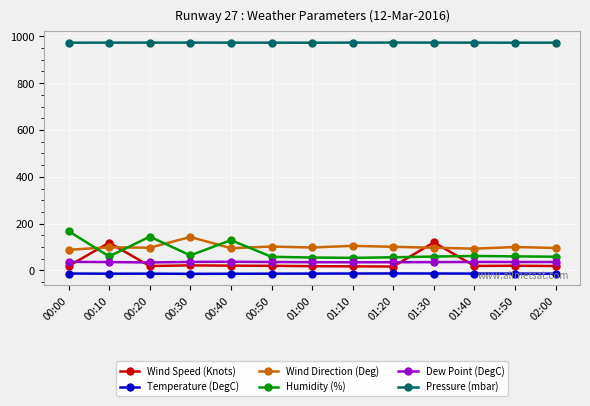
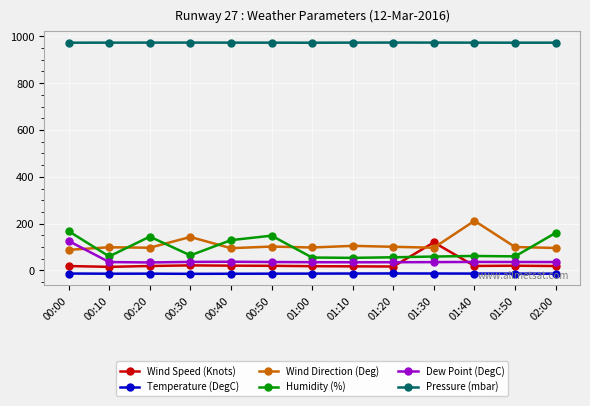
  {
    "Wind Speed (Knots)": {
      "00:00": 20,
-     "00:10": 120,
+     "00:10": 20,
      "00:20": 20,
      "00:30": 20,
      "00:40": 20,
      "00:50": 20,
      "01:00": 20,
      "01:10": 20,
      "01:20": 20,
      "01:30": 120,
      "01:40": 20,
      "01:50": 20,
      "02:00": 20
    },
    "Temperature (DegC)": {
      "00:00": -10,
      "00:10": -10,
      "00:20": -10,
      "00:30": -10,
      "00:40": -10,
      "00:50": -10,
      "01:00": -10,
      "01:10": -10,
      "01:20": -10,
      "01:30": -10,
      "01:40": -10,
      "01:50": -10,
      "02:00": -10
    },
    "Wind Direction (Deg)": {
      "00:00": 90,
      "00:10": 100,
      "00:20": 100,
      "00:30": 140,
      "00:40": 100,
      "00:50": 100,
      "01:00": 100,
      "01:10": 110,
      "01:20": 100,
      "01:30": 100,
-     "01:40": 90,
+     "01:40": 210,
      "01:50": 100,
      "02:00": 100
    },
    "Humidity (%)": {
      "00:00": 170,
      "00:10": 60,
      "00:20": 140,
      "00:30": 60,
      "00:40": 130,
-     "00:50": 60,
+     "00:50": 150,
      "01:00": 60,
      "01:10": 50,
      "01:20": 60,
      "01:30": 60,
      "01:40": 60,
      "01:50": 60,
-     "02:00": 60
+     "02:00": 160
    },
    "Dew Point (DegC)": {
-     "00:00": 40,
+     "00:00": 130,
      "00:10": 40,
      "00:20": 30,
      "00:30": 40,
      "00:40": 40,
      "00:50": 40,
      "01:00": 40,
      "01:10": 30,
      "01:20": 40,
      "01:30": 40,
      "01:40": 40,
      "01:50": 40,
      "02:00": 40
    },
    "Pressure (mbar)": {
      "00:00": 970,
      "00:10": 970,
      "00:20": 970,
      "00:30": 970,
      "00:40": 970,
      "00:50": 970,
      "01:00": 970,
      "01:10": 970,
      "01:20": 970,
      "01:30": 970,
      "01:40": 970,
      "01:50": 970,
      "02:00": 970
    }
  }
